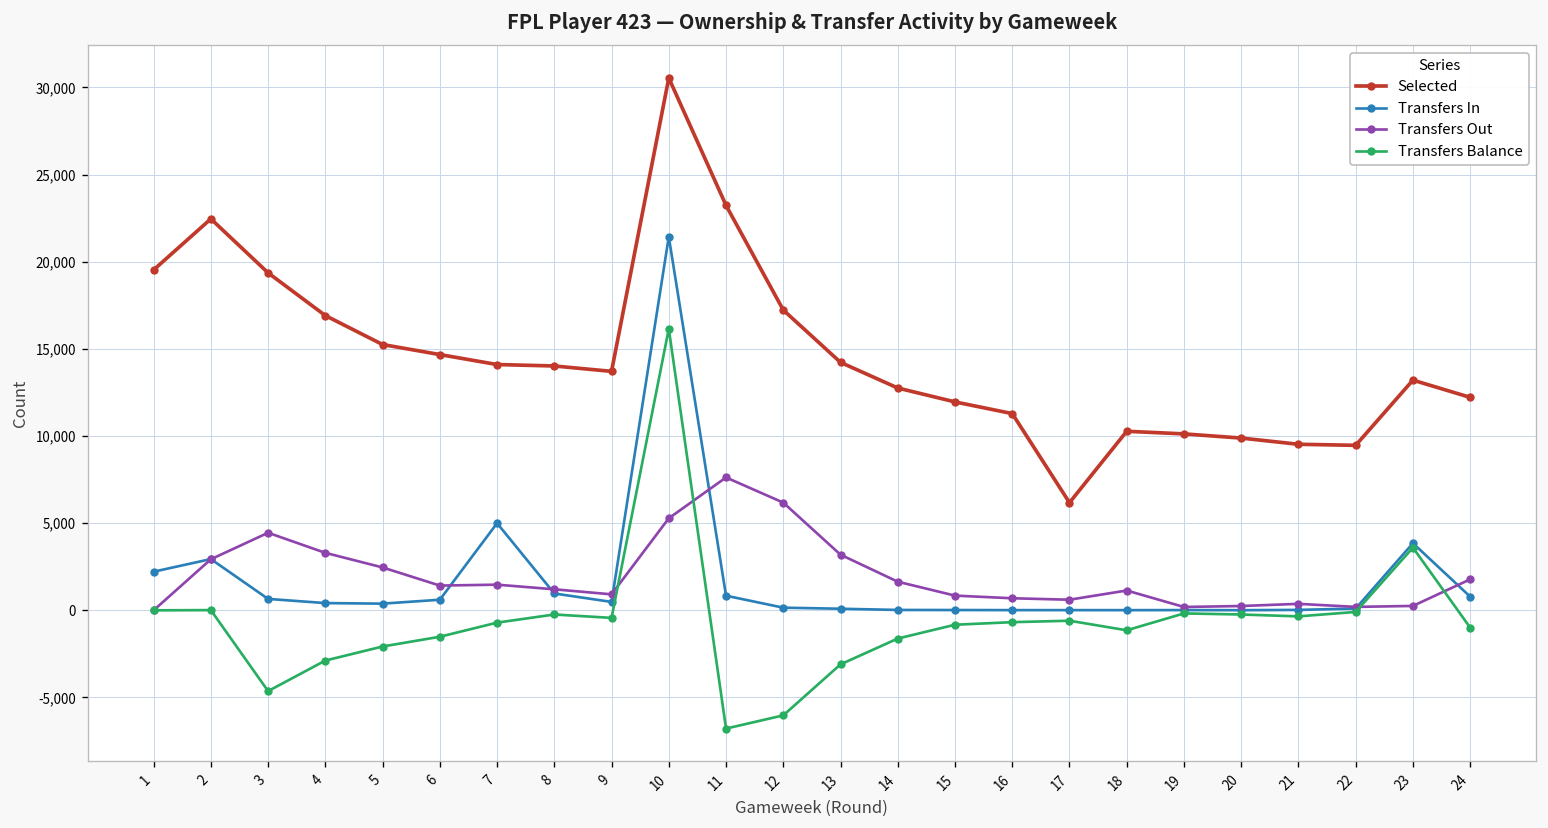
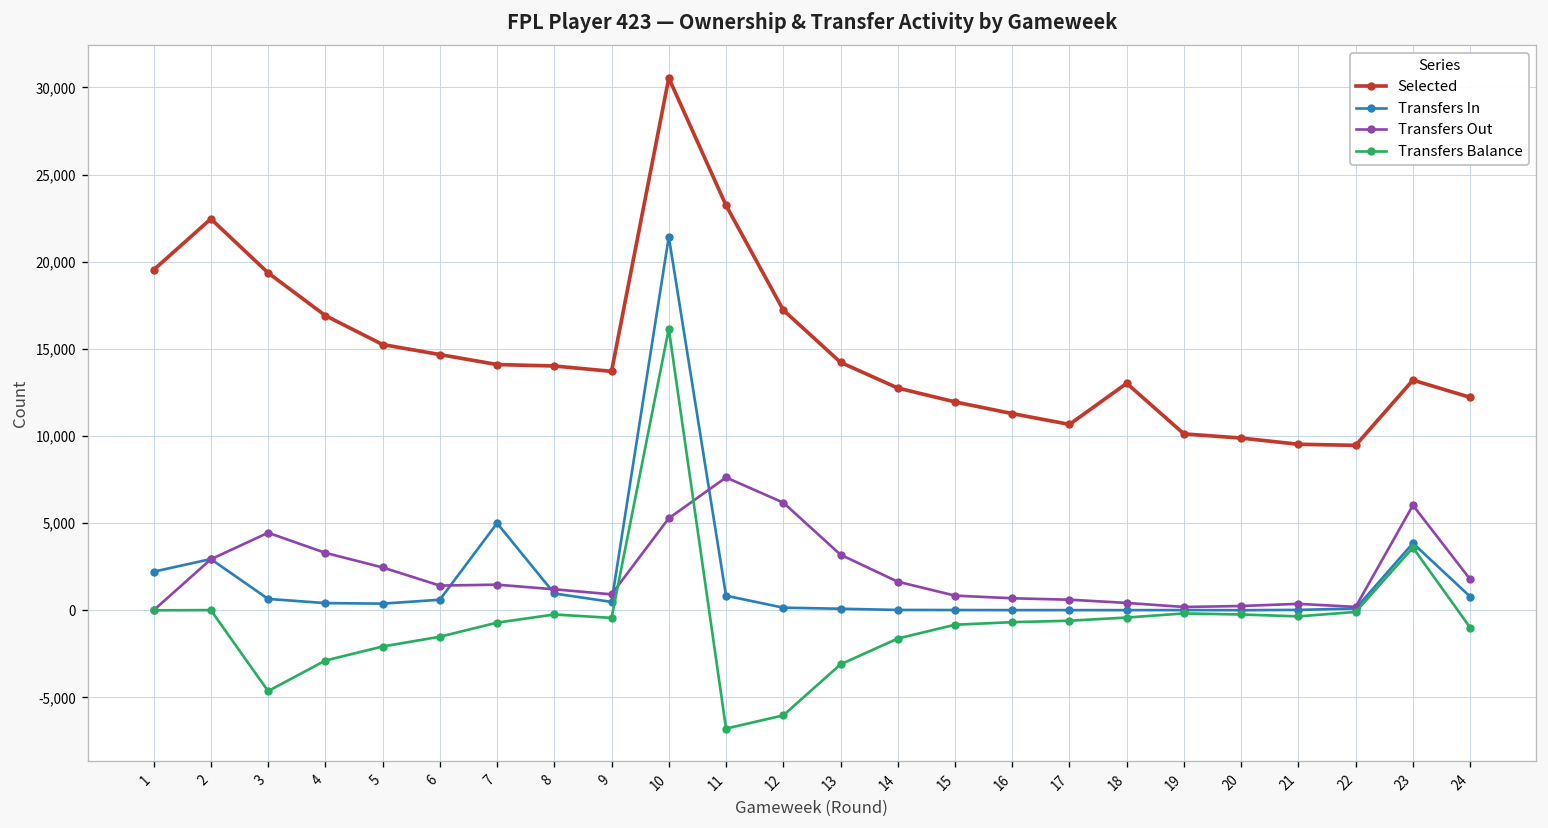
  {
    "Selected": {
      "1": "19,500",
      "2": "22,500",
      "3": "19,400",
      "4": "16,900",
      "5": "15,200",
      "6": "14,700",
      "7": "14,100",
      "8": "14,000",
      "9": "13,700",
      "10": "30,500",
      "11": "23,200",
      "12": "17,200",
      "13": "14,200",
      "14": "12,800",
      "15": "12,000",
      "16": "11,300",
-     "17": "6,200",
-     "18": "10,300",
+     "17": "10,700",
+     "18": "13,000",
      "19": "10,100",
      "20": "9,900",
      "21": "9,500",
      "22": "9,500",
      "23": "13,200",
      "24": "12,200"
    },
    "Transfers In": {
      "1": "2,200",
      "3": "700",
      "4": "400",
      "5": "400",
      "6": "600",
      "7": "5,000",
      "8": "1,000",
      "9": "500",
      "10": "21,400",
      "11": "800",
      "12": "200",
      "13": "100",
      "14": "0",
      "15": "0",
      "16": "0",
      "17": "0",
      "18": "0",
      "19": "0",
      "20": "0",
      "21": "0",
      "23": "3,800",
      "24": "800"
    },
    "Transfers Out": {
      "3": "4,400",
      "4": "3,300",
      "5": "2,500",
      "6": "1,400",
      "7": "1,500",
      "8": "1,200",
      "9": "900",
      "10": "5,300",
      "11": "7,600",
      "12": "6,200",
      "13": "3,200",
      "14": "1,600",
      "15": "800",
      "16": "700",
      "17": "600",
-     "18": "1,100",
+     "18": "400",
      "19": "200",
      "20": "200",
      "21": "400",
-     "23": "300",
+     "23": "6,000",
      "24": "1,800"
    },
    "Transfers Balance": {
      "2": "0",
      "3": "-4,600",
      "4": "-2,900",
      "5": "-2,100",
      "6": "-1,500",
      "7": "-700",
      "8": "-200",
      "9": "-400",
      "10": "16,100",
      "11": "-6,800",
      "12": "-6,000",
      "13": "-3,100",
      "14": "-1,600",
      "15": "-800",
      "16": "-700",
      "17": "-600",
-     "18": "-1,100",
+     "18": "-400",
      "19": "-200",
      "20": "-200",
      "21": "-300",
      "22": "-100",
      "23": "3,600",
      "24": "-1,000"
    }
  }
